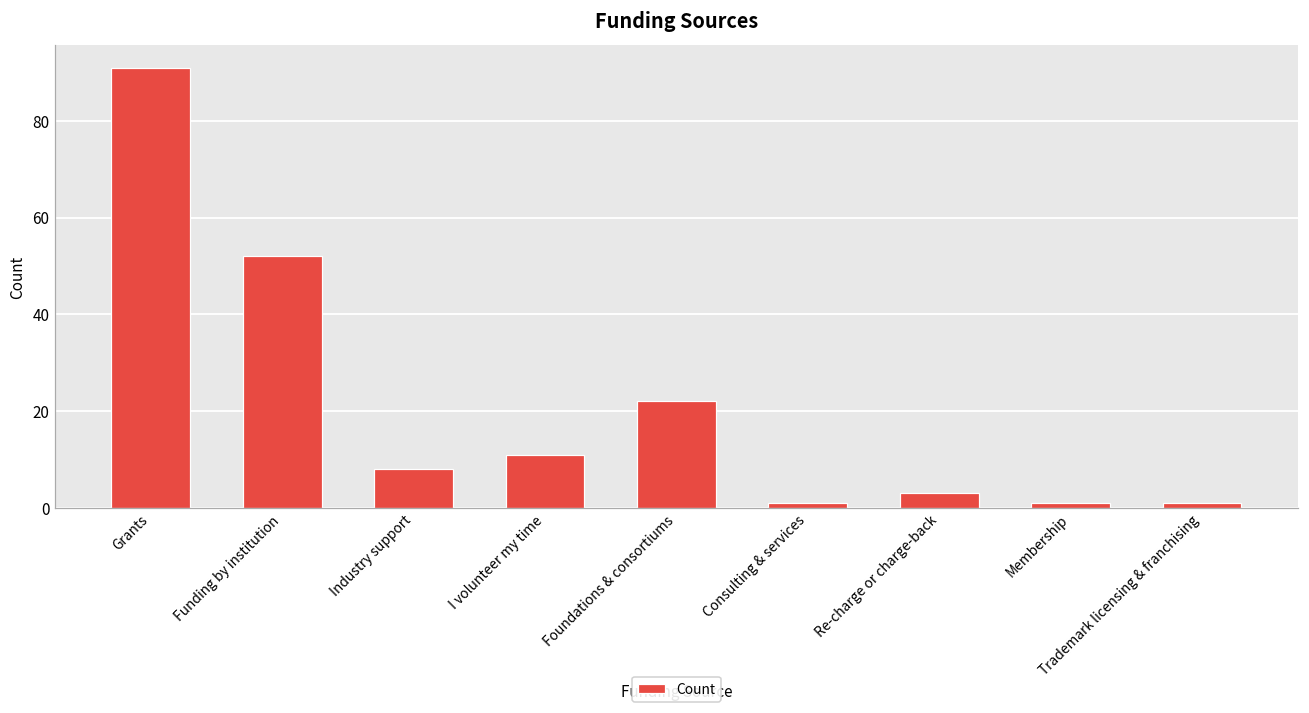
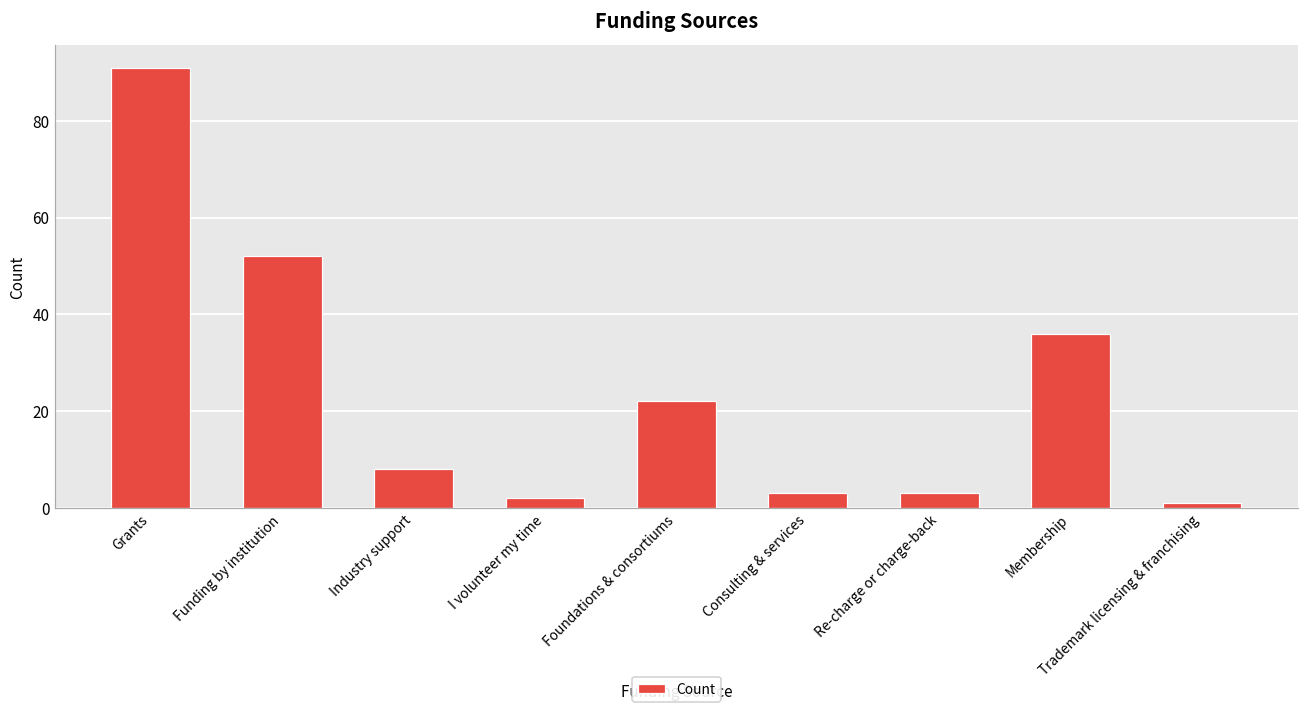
  {
    "Grants": 91,
    "Funding by institution": 52,
    "Industry support": 8,
-   "I volunteer my time": 11,
+   "I volunteer my time": 2,
    "Foundations & consortiums": 22,
-   "Consulting & services": 1,
+   "Consulting & services": 3,
    "Re-charge or charge-back": 3,
-   "Membership": 1,
+   "Membership": 36,
    "Trademark licensing & franchising": 1
  }
